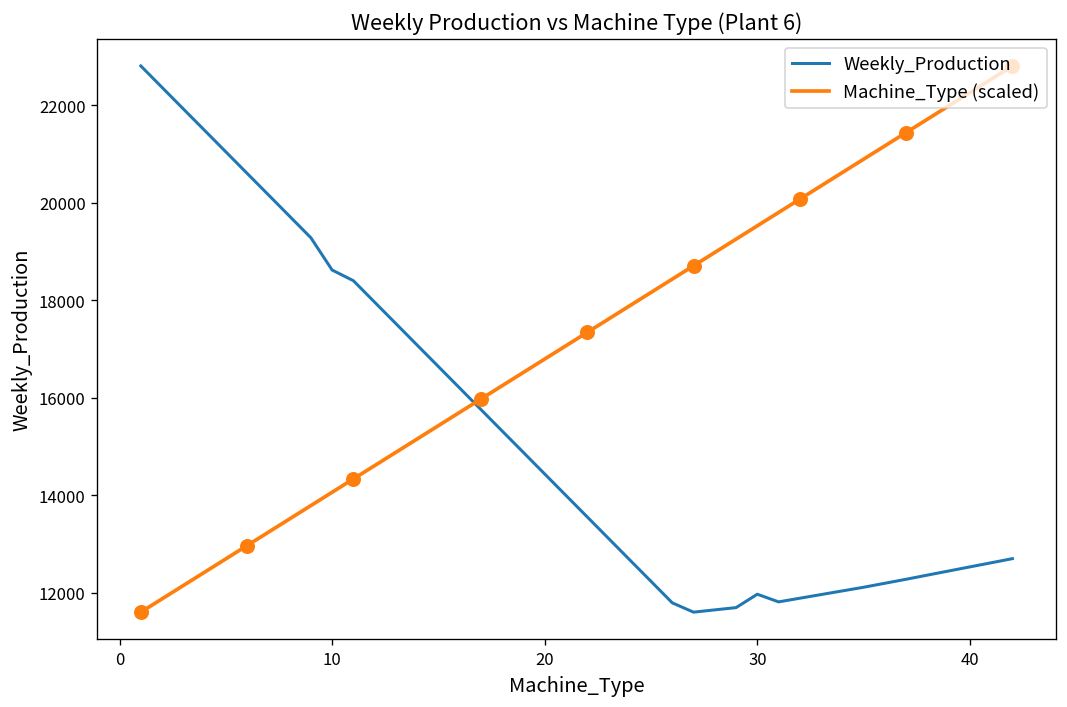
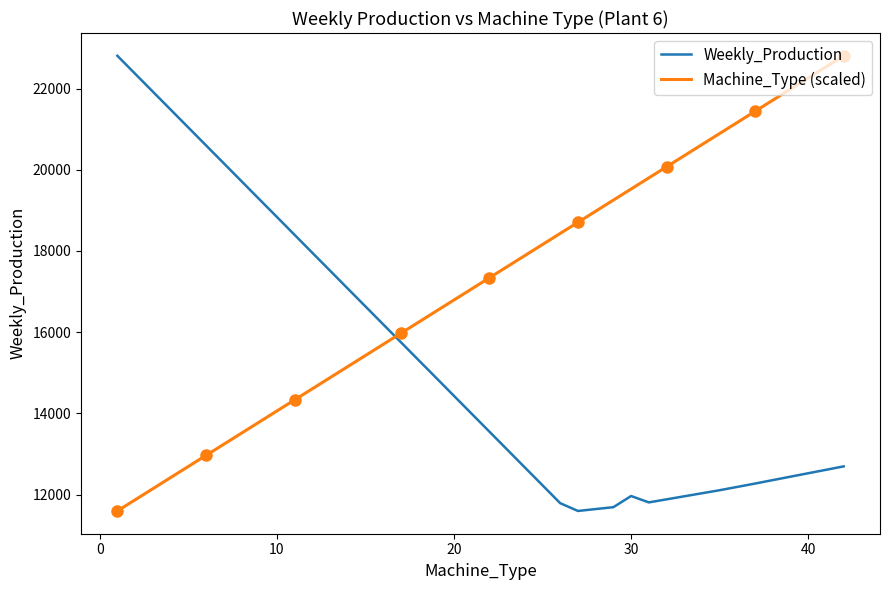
  {
    "Weekly_Production": {
-     "10": 18600,
+     "10": 18800,
      "20": 14400,
      "30": 12000,
      "40": 12500
    }
  }
